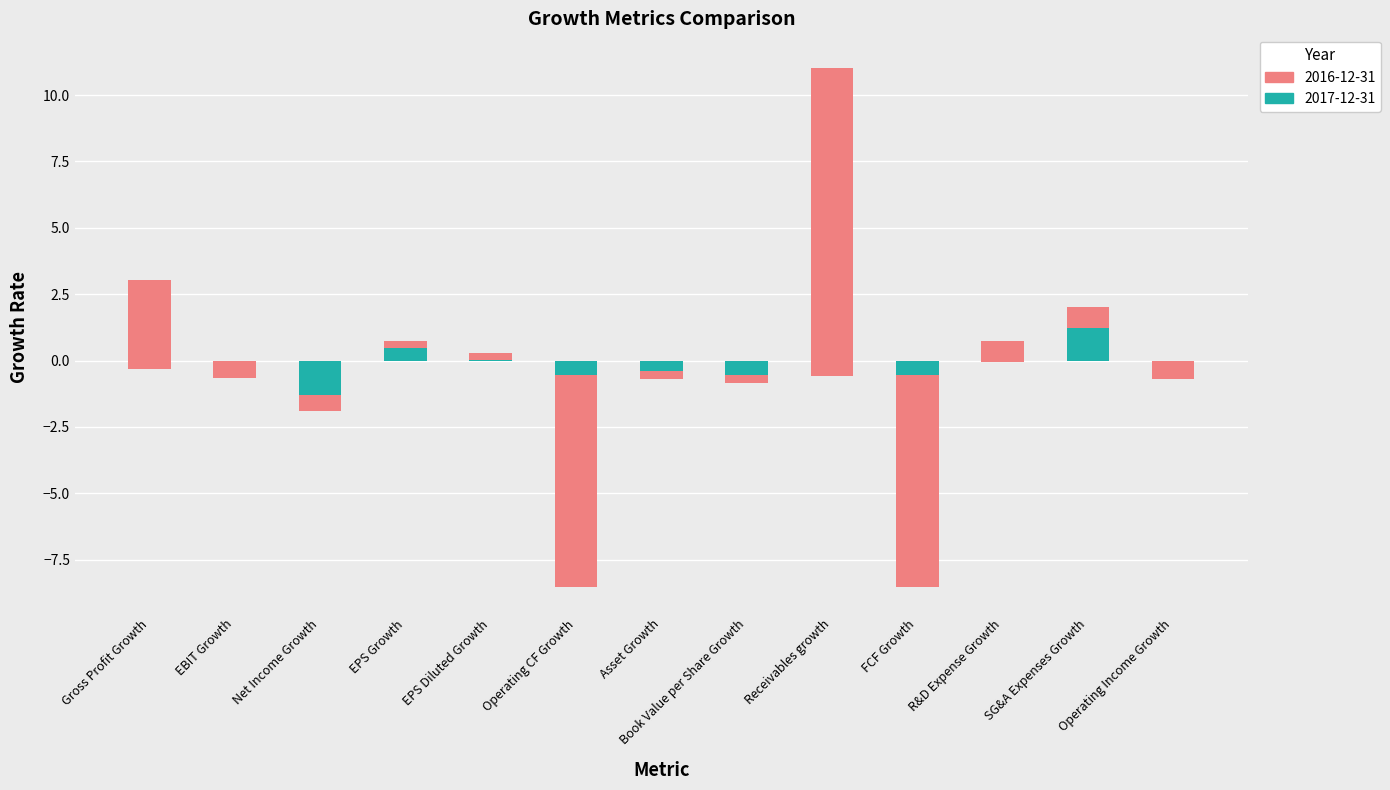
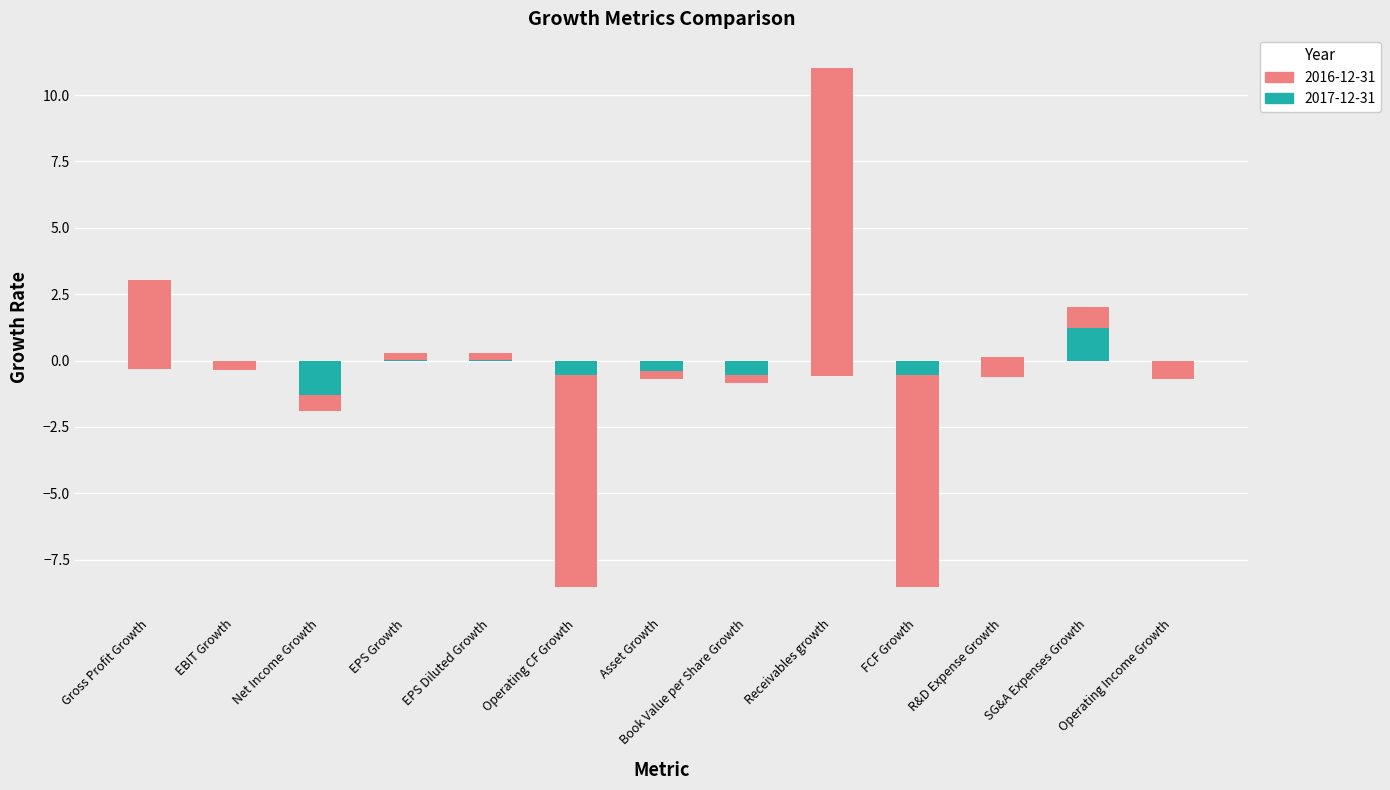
  {
    "2017-12-31": {
      "Gross Profit Growth": -0.3,
      "Net Income Growth": -1.3,
-     "EPS Growth": 0.5,
+     "EPS Growth": 0.0,
      "Operating CF Growth": -0.6,
      "Asset Growth": -0.4,
      "Book Value per Share Growth": -0.6,
      "Receivables growth": -0.6,
      "FCF Growth": -0.6,
-     "R&D Expense Growth": -0.1,
+     "R&D Expense Growth": -0.6,
      "SG&A Expenses Growth": 1.2
    },
    "2016-12-31": {
      "Gross Profit Growth": 3.4,
-     "EBIT Growth": -0.6,
+     "EBIT Growth": -0.3,
      "Net Income Growth": -0.6,
      "EPS Growth": 0.3,
      "EPS Diluted Growth": 0.3,
      "Operating CF Growth": -8.0,
      "Asset Growth": -0.3,
      "Book Value per Share Growth": -0.3,
      "Receivables growth": 11.6,
      "FCF Growth": -8.0,
      "R&D Expense Growth": 0.8,
      "SG&A Expenses Growth": 0.8,
      "Operating Income Growth": -0.7
    }
  }
